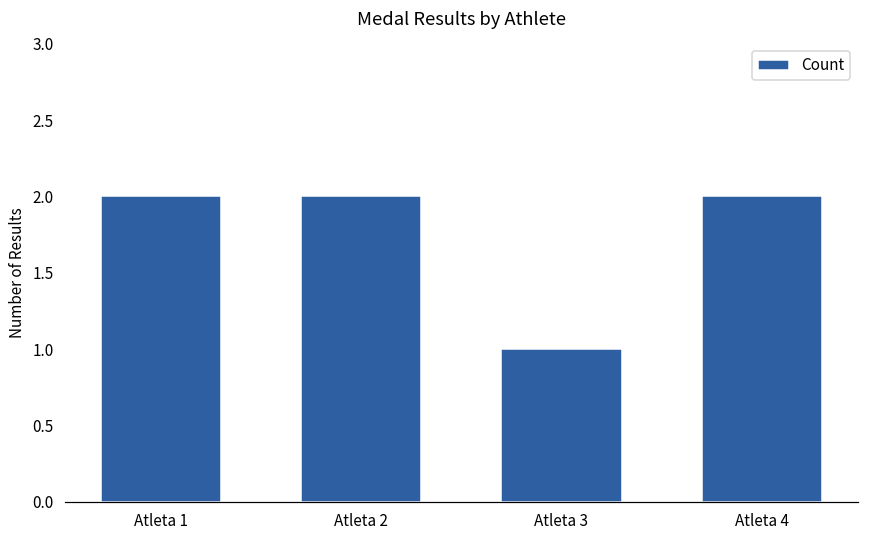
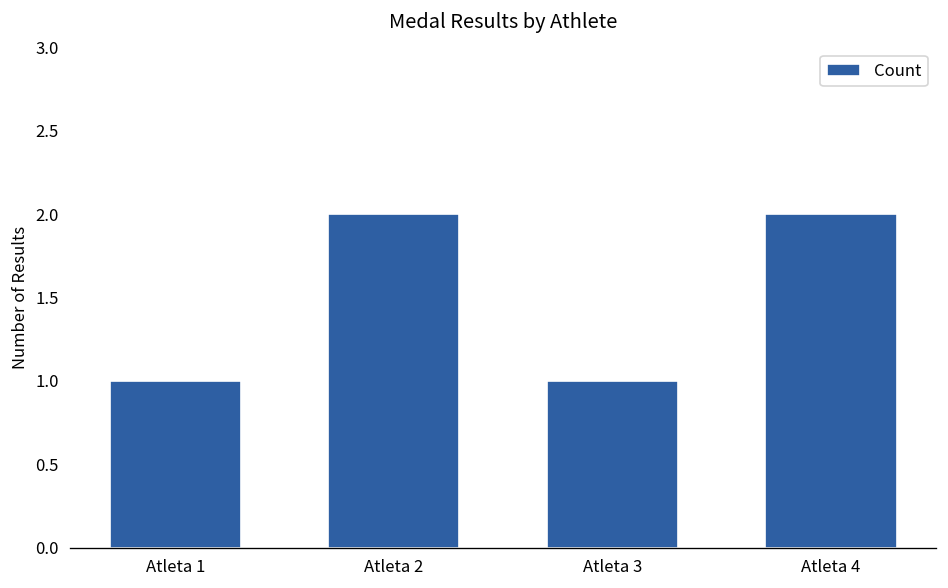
  {
-   "Atleta 1": 2,
+   "Atleta 1": 1,
    "Atleta 2": 2,
    "Atleta 3": 1,
    "Atleta 4": 2
  }
